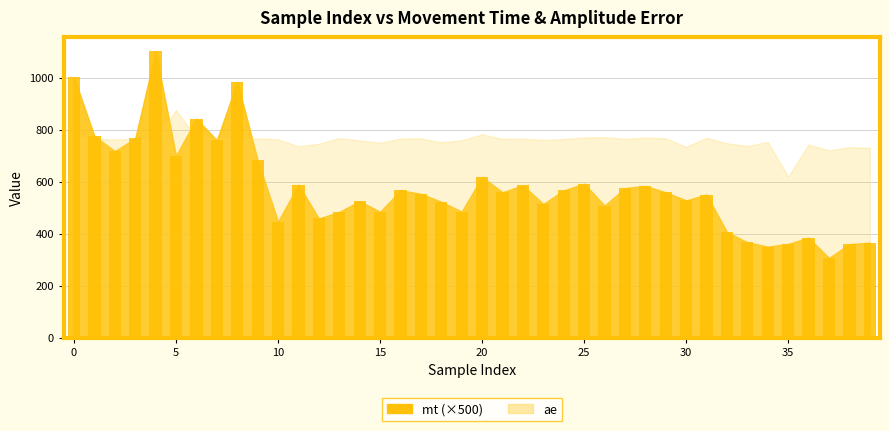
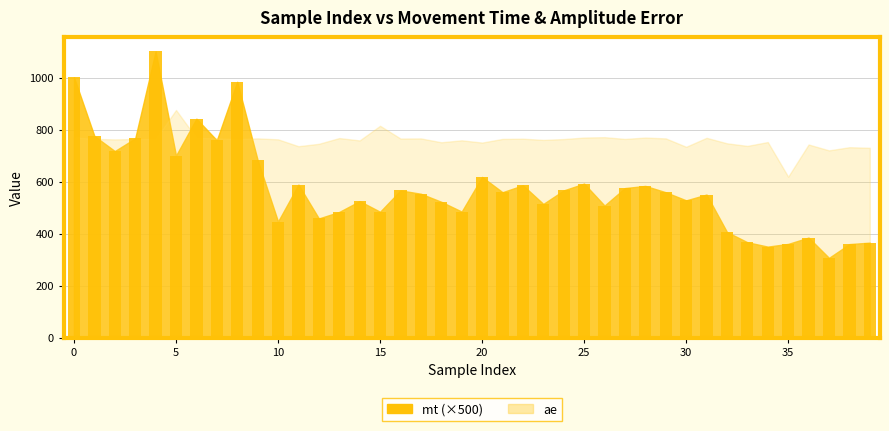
  {
    "ae": {
      "0": 770,
      "5": 880,
      "10": 760,
-     "15": 750,
-     "20": 780,
+     "15": 820,
+     "20": 750,
      "25": 770,
      "30": 730,
      "35": 620
    }
  }
